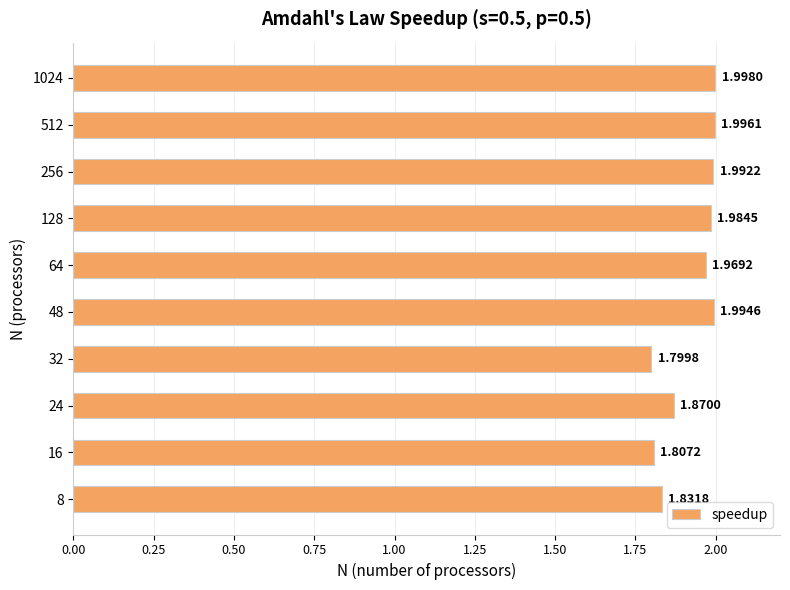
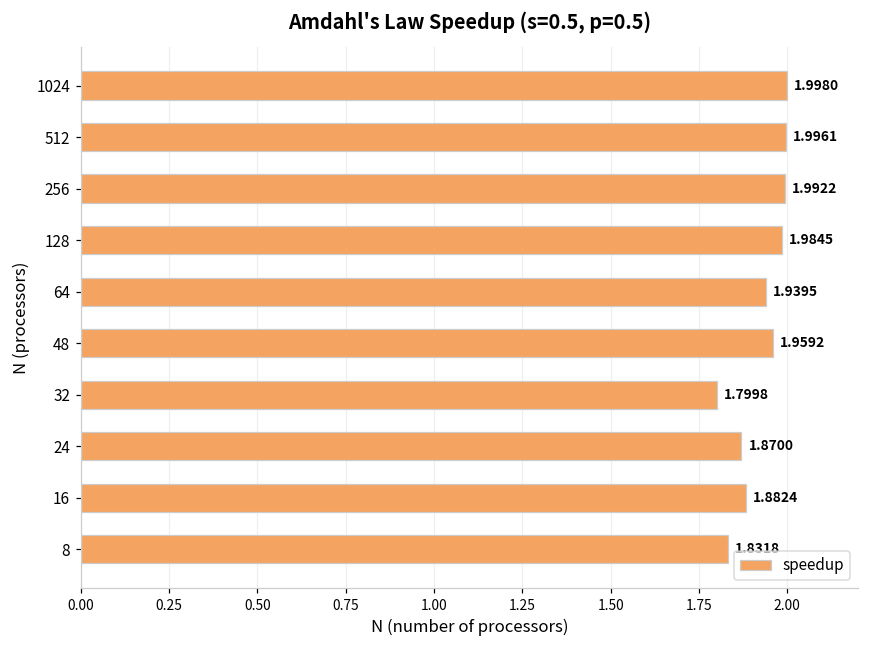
  {
    "1024": 1.9980,
    "512": 1.9961,
    "256": 1.9922,
    "128": 1.9845,
-   "64": 1.9692,
-   "48": 1.9946,
+   "64": 1.9395,
+   "48": 1.9592,
    "32": 1.7998,
    "24": 1.8700,
-   "16": 1.8072
+   "16": 1.8824
  }
